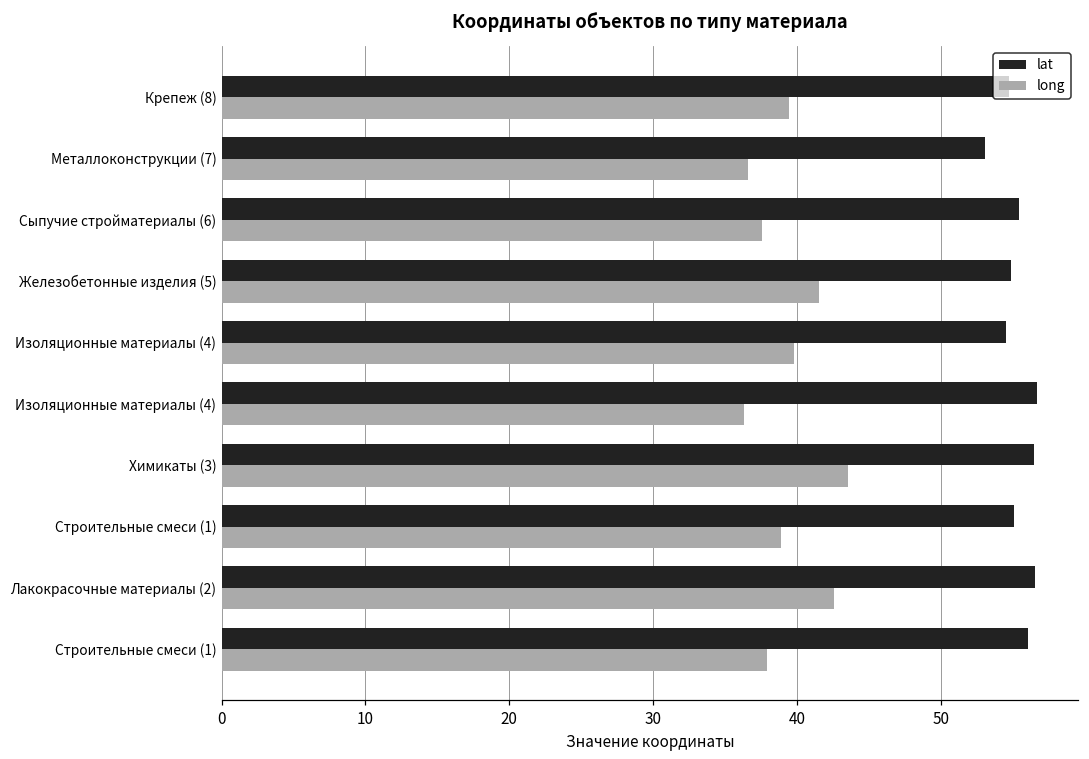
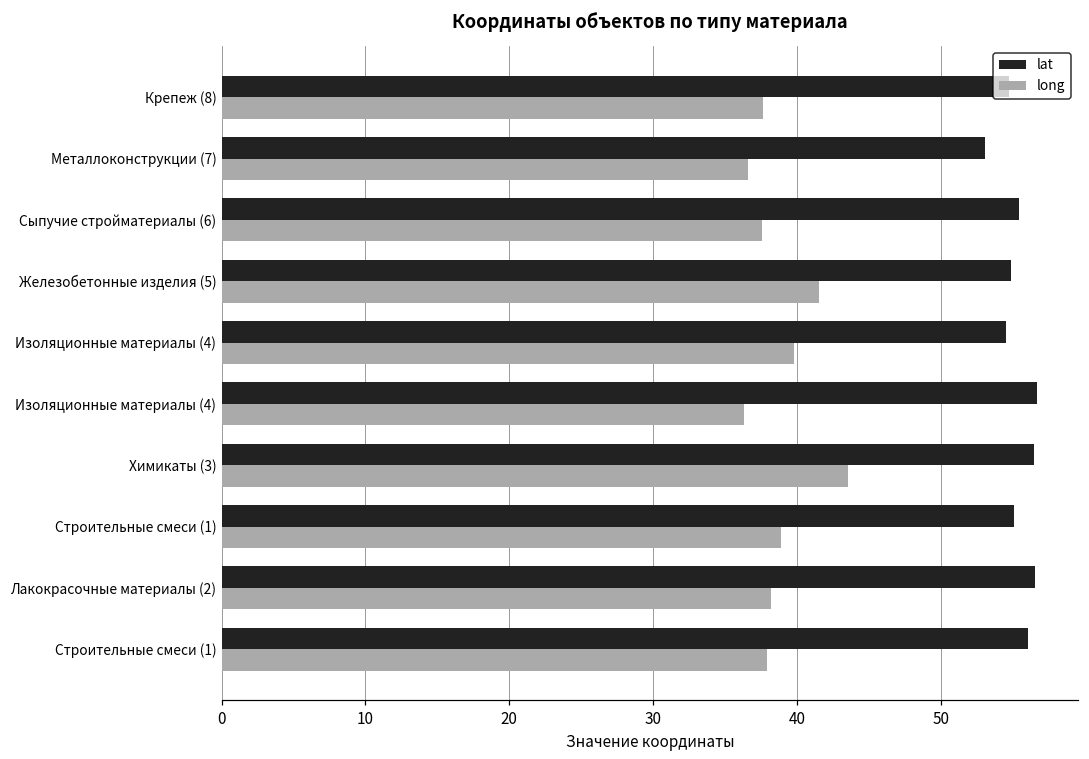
  {
    "lat": {
      "Металлоконструкции (7)": 53.1,
      "Сыпучие стройматериалы (6)": 55.4,
      "Железобетонные изделия (5)": 54.9,
      "Химикаты (3)": 56.5,
      "Лакокрасочные материалы (2)": 56.5
    },
    "long": {
-     "Крепеж (8)": 39.5,
+     "Крепеж (8)": 37.6,
      "Металлоконструкции (7)": 36.6,
      "Сыпучие стройматериалы (6)": 37.6,
      "Железобетонные изделия (5)": 41.5,
      "Химикаты (3)": 43.5,
-     "Лакокрасочные материалы (2)": 42.5
+     "Лакокрасочные материалы (2)": 38.2
    }
  }
